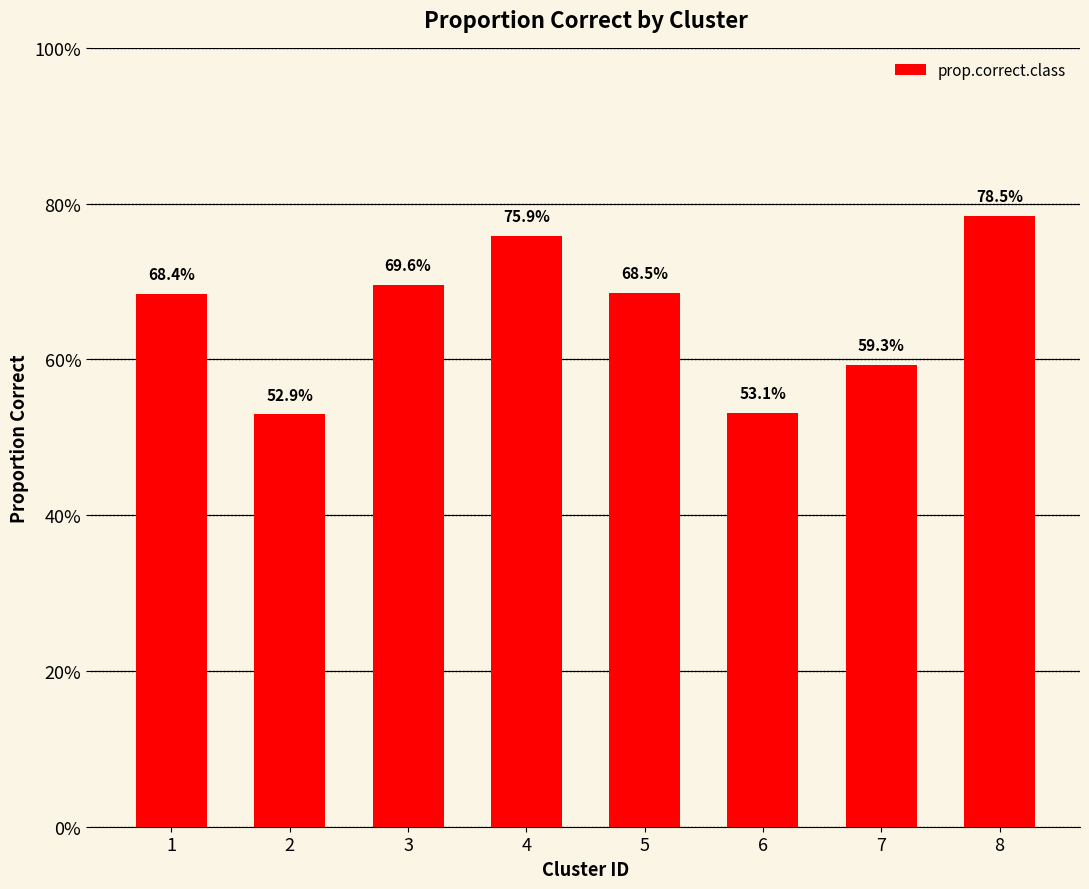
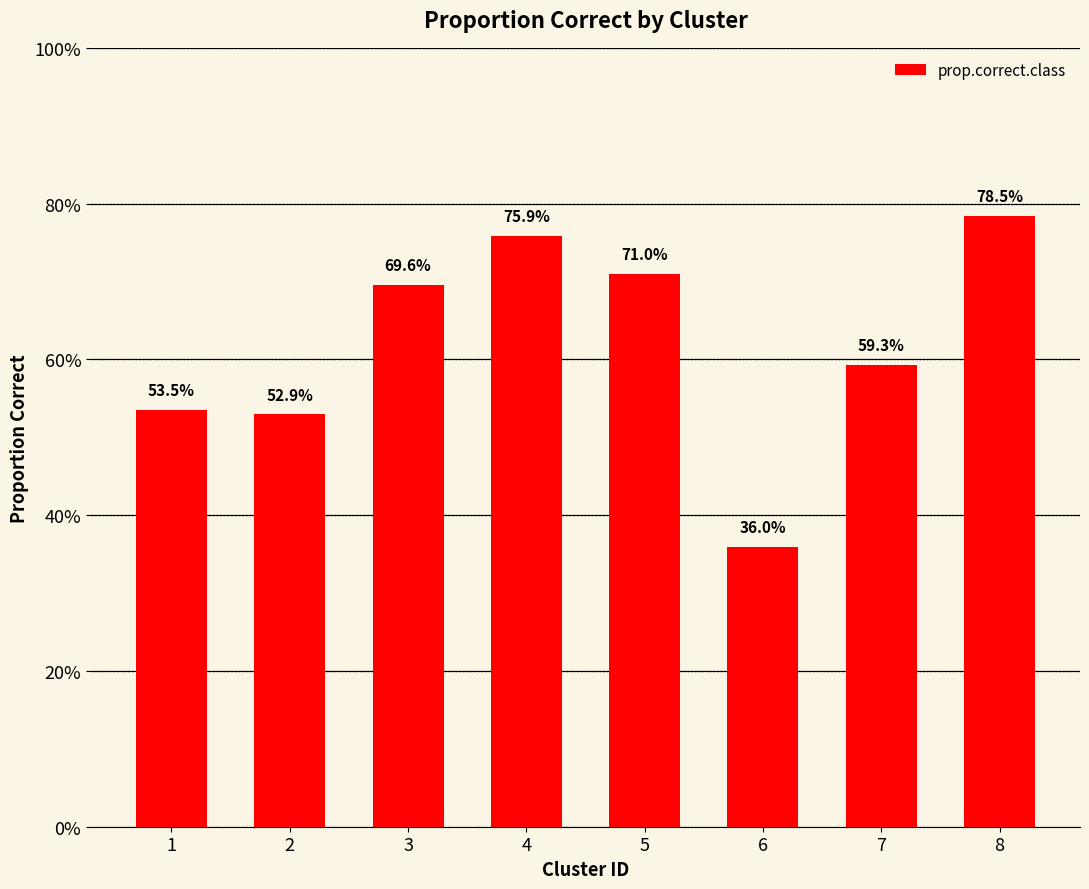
  {
-   "1": "68.4%",
+   "1": "53.5%",
    "2": "52.9%",
    "3": "69.6%",
    "4": "75.9%",
-   "5": "68.5%",
-   "6": "53.1%",
+   "5": "71.0%",
+   "6": "36.0%",
    "7": "59.3%",
    "8": "78.5%"
  }
